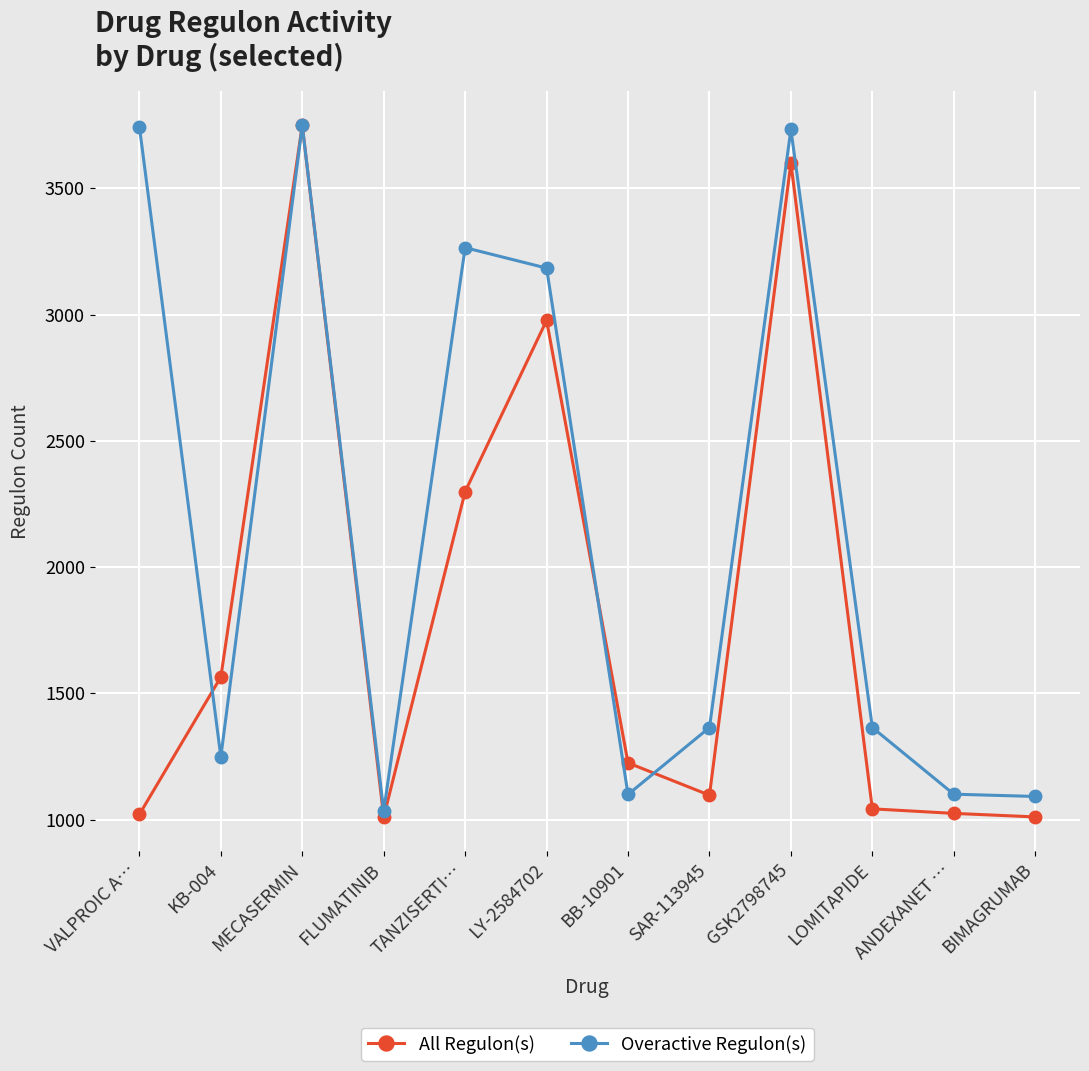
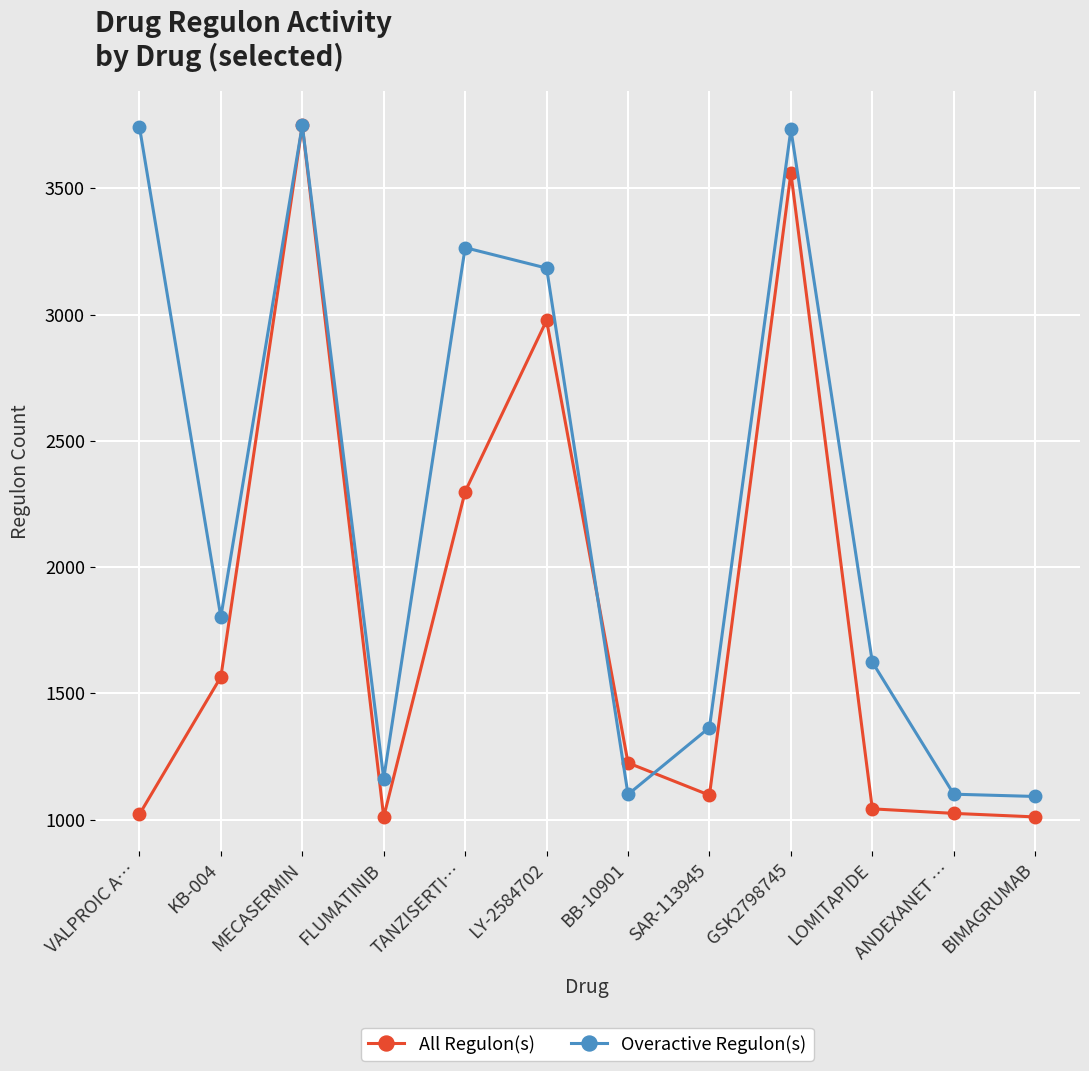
  {
    "All Regulon(s)": {
      "VALPROIC A…": 1020,
      "KB-004": 1570,
      "FLUMATINIB": 1010,
      "TANZISERTI…": 2300,
      "LY-2584702": 2980,
      "BB-10901": 1230,
      "SAR-113945": 1100,
-     "GSK2798745": 3600,
+     "GSK2798745": 3560,
      "LOMITAPIDE": 1040,
      "ANDEXANET …": 1030,
      "BIMAGRUMAB": 1010
    },
    "Overactive Regulon(s)": {
      "VALPROIC A…": 3740,
-     "KB-004": 1250,
-     "FLUMATINIB": 1030,
+     "KB-004": 1800,
+     "FLUMATINIB": 1160,
      "TANZISERTI…": 3270,
      "LY-2584702": 3180,
      "BB-10901": 1100,
      "SAR-113945": 1370,
      "GSK2798745": 3730,
-     "LOMITAPIDE": 1370,
+     "LOMITAPIDE": 1620,
      "ANDEXANET …": 1100,
      "BIMAGRUMAB": 1090
    }
  }
